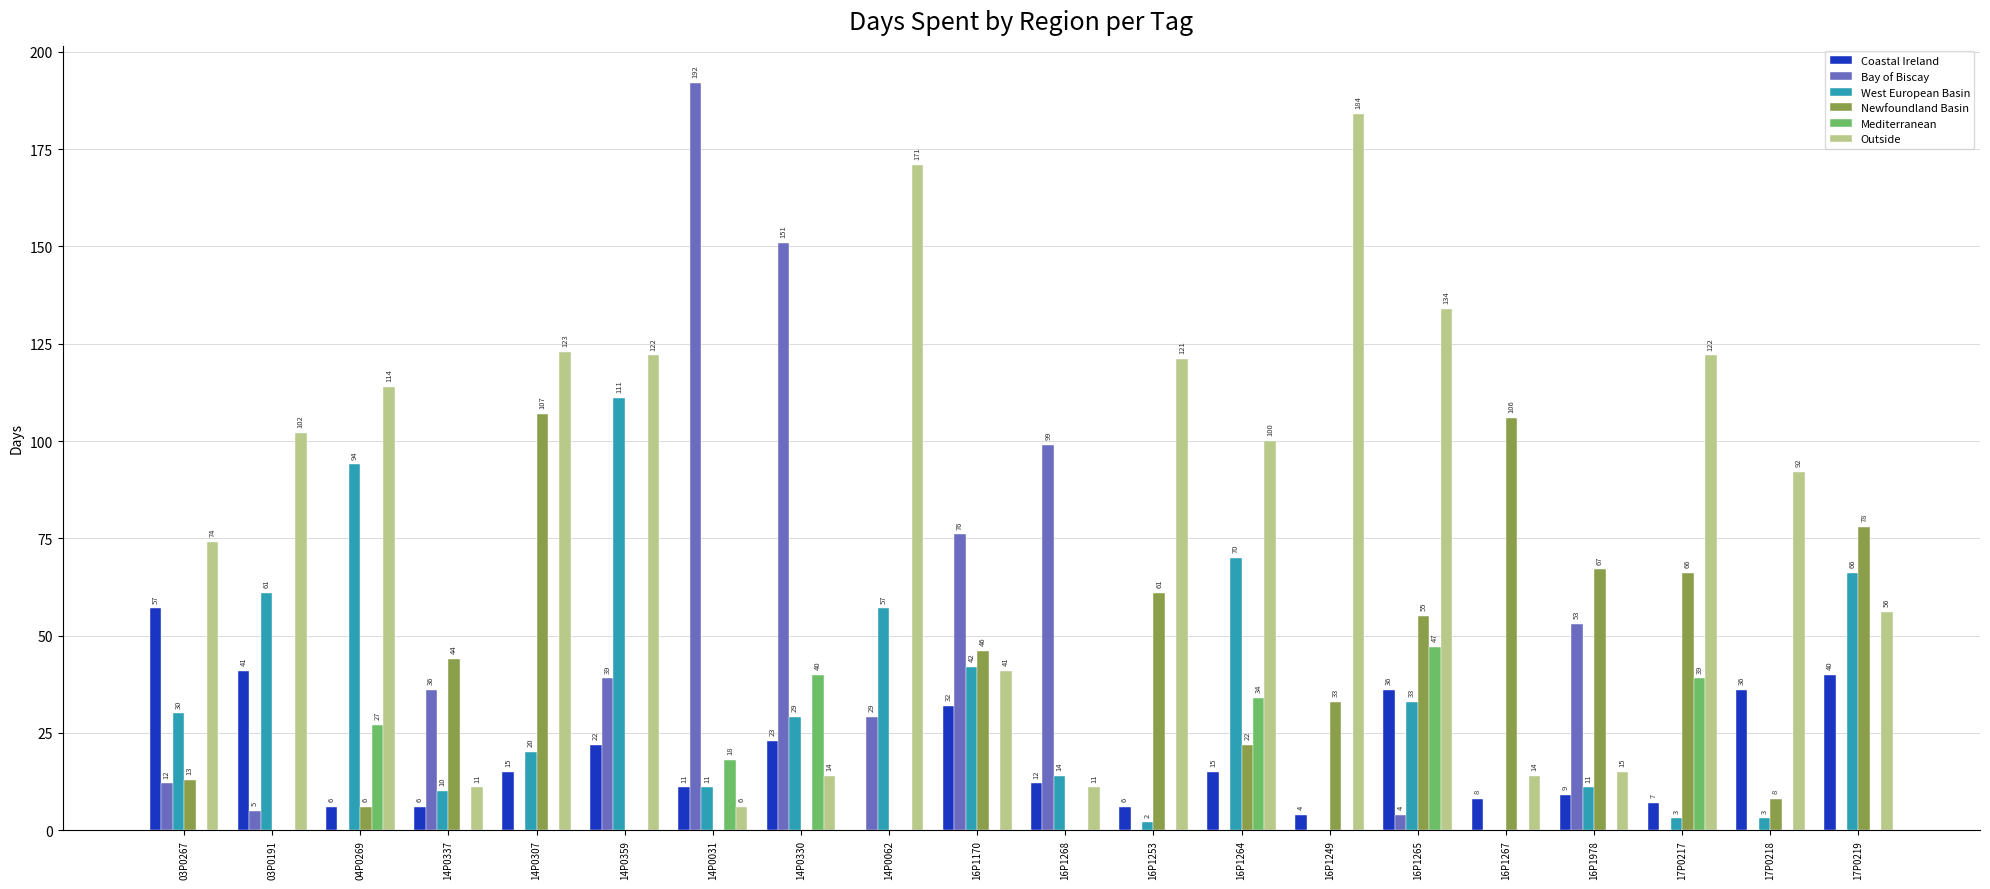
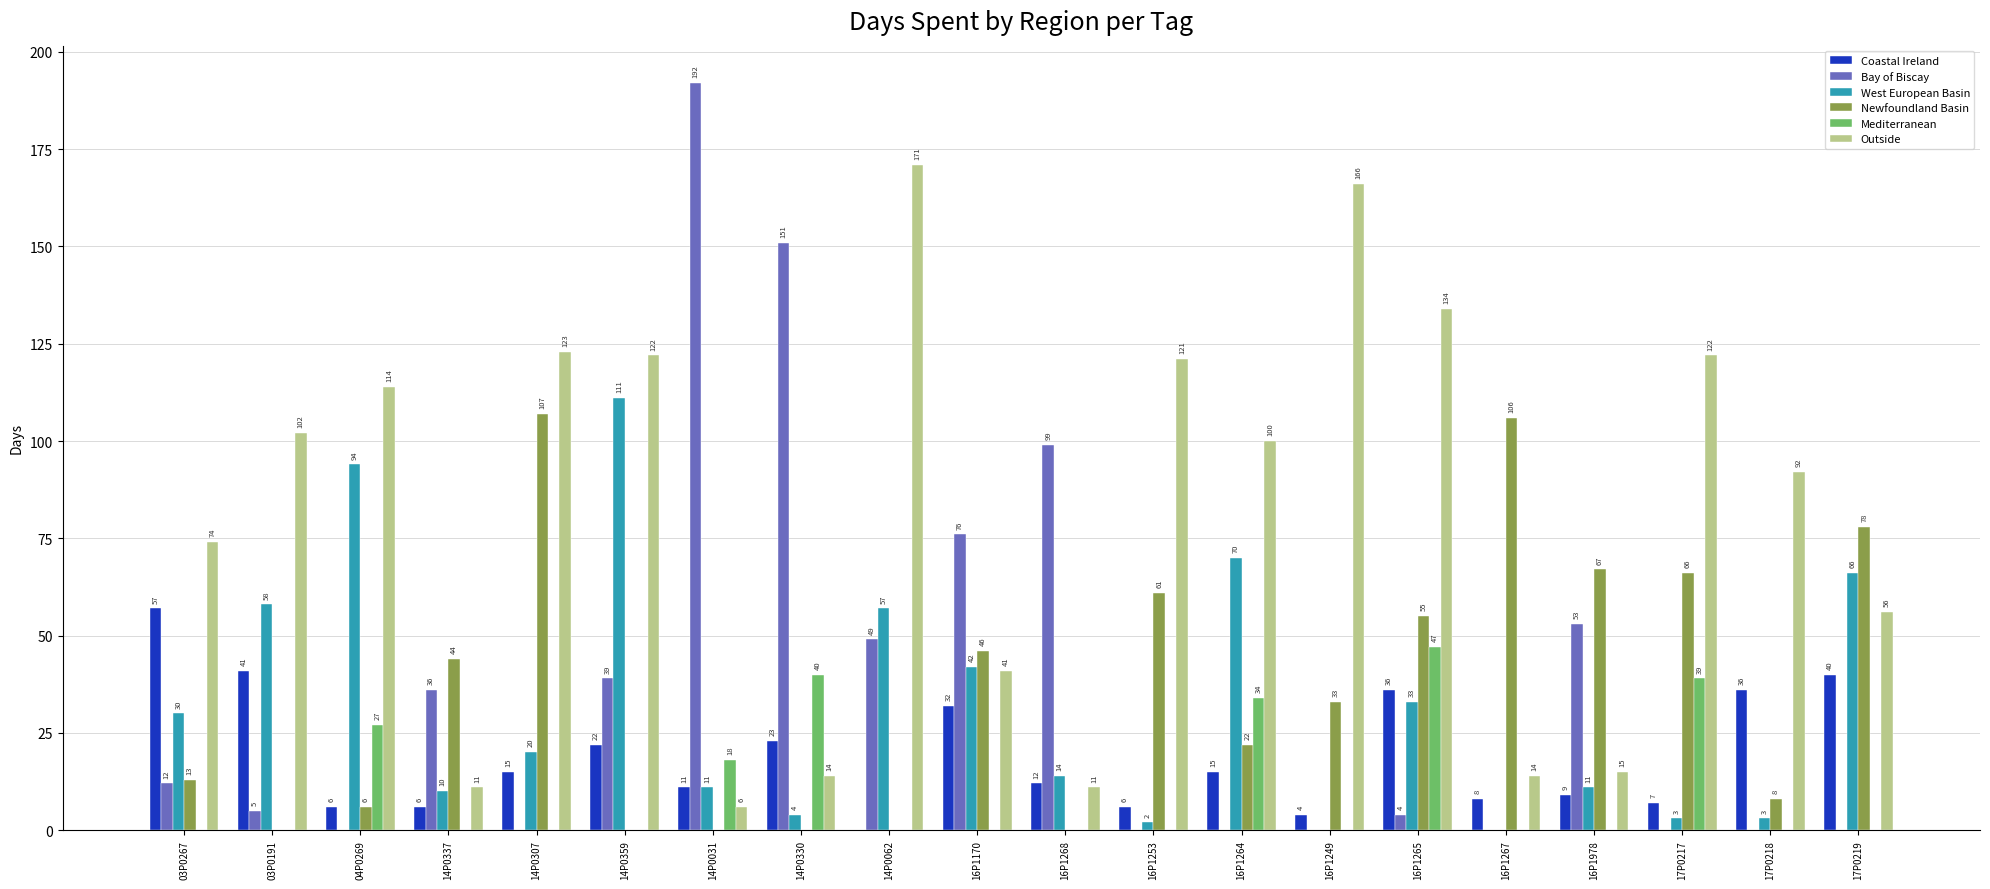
  {
    "Coastal Ireland": {
      "03P0267": 57,
      "03P0191": 41,
      "04P0269": 6,
      "14P0337": 6,
      "14P0307": 15,
      "14P0359": 22,
      "14P0031": 11,
      "14P0330": 23,
      "16P1170": 32,
      "16P1268": 12,
      "16P1253": 6,
      "16P1264": 15,
      "16P1249": 4,
      "16P1265": 36,
      "16P1267": 8,
      "16P1978": 9,
      "17P0217": 7,
      "17P0218": 36,
      "17P0219": 40
    },
    "Bay of Biscay": {
      "03P0267": 12,
      "03P0191": 5,
      "14P0337": 36,
      "14P0359": 39,
      "14P0031": 192,
      "14P0330": 151,
-     "14P0062": 29,
+     "14P0062": 49,
      "16P1170": 76,
      "16P1268": 99,
      "16P1265": 4,
      "16P1978": 53
    },
    "West European Basin": {
      "03P0267": 30,
-     "03P0191": 61,
+     "03P0191": 58,
      "04P0269": 94,
      "14P0337": 10,
      "14P0307": 20,
      "14P0359": 111,
      "14P0031": 11,
-     "14P0330": 29,
+     "14P0330": 4,
      "14P0062": 57,
      "16P1170": 42,
      "16P1268": 14,
      "16P1253": 2,
      "16P1264": 70,
      "16P1265": 33,
      "16P1978": 11,
      "17P0217": 3,
      "17P0218": 3,
      "17P0219": 66
    },
    "Outside": {
      "03P0267": 74,
      "03P0191": 102,
      "04P0269": 114,
      "14P0337": 11,
      "14P0307": 123,
      "14P0359": 122,
      "14P0031": 6,
      "14P0330": 14,
      "14P0062": 171,
      "16P1170": 41,
      "16P1268": 11,
      "16P1253": 121,
      "16P1264": 100,
-     "16P1249": 184,
+     "16P1249": 166,
      "16P1265": 134,
      "16P1267": 14,
      "16P1978": 15,
      "17P0217": 122,
      "17P0218": 92,
      "17P0219": 56
    }
  }
